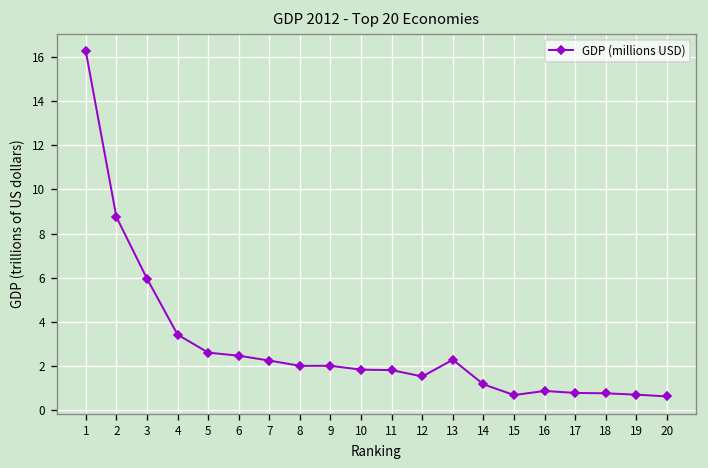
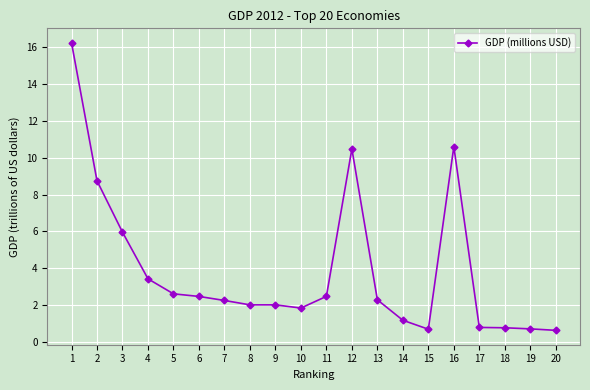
  {
    "1": 16.2,
    "2": 8.7,
    "3": 6.0,
    "4": 3.4,
    "5": 2.6,
    "6": 2.5,
    "7": 2.3,
    "8": 2.0,
    "9": 2.0,
    "10": 1.8,
-   "11": 1.8,
-   "12": 1.5,
+   "11": 2.5,
+   "12": 10.5,
    "13": 2.3,
    "14": 1.2,
    "15": 0.7,
-   "16": 0.9,
+   "16": 10.6,
    "17": 0.8,
    "18": 0.8,
    "19": 0.7,
    "20": 0.6
  }
